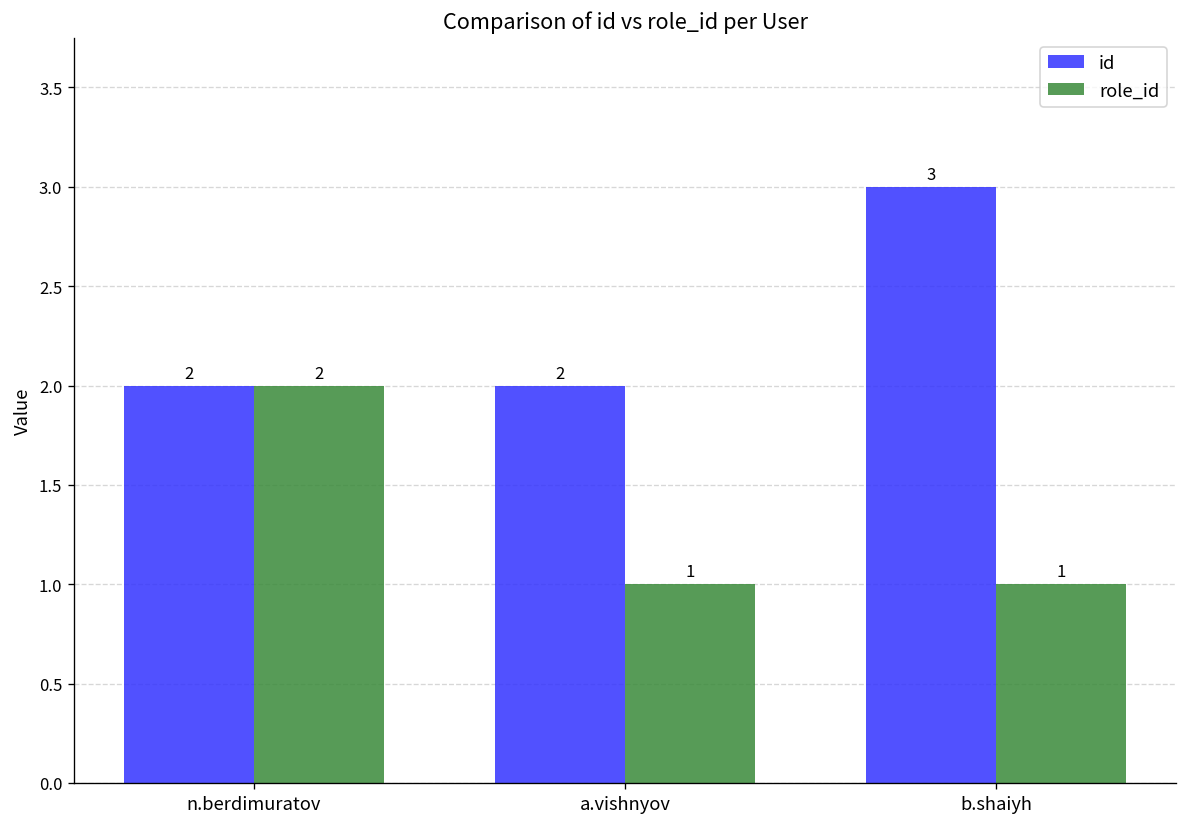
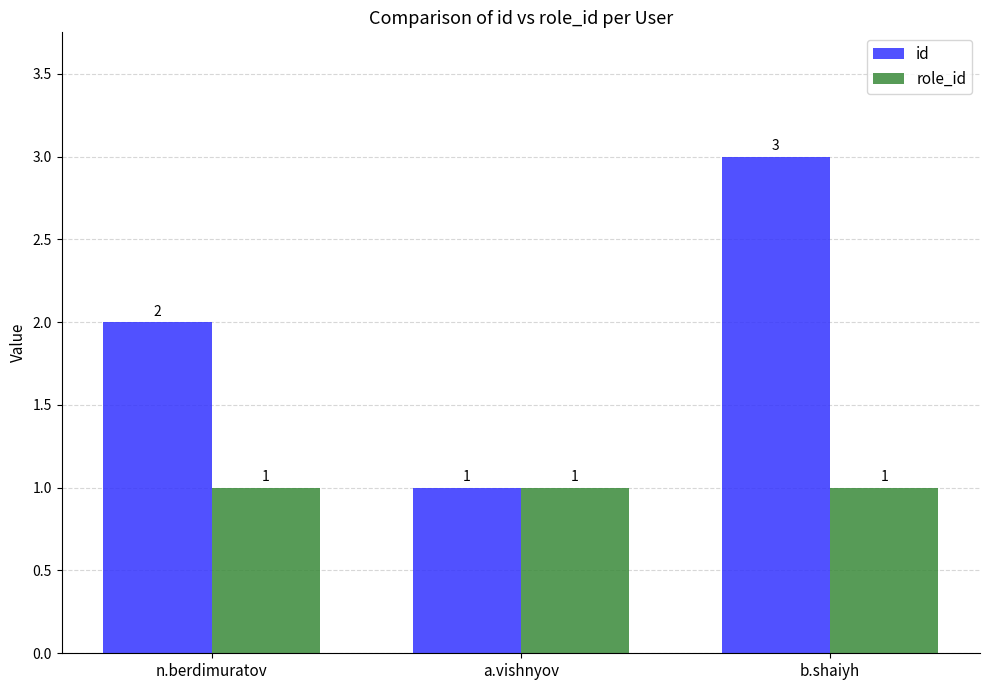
  {
    "id": {
      "n.berdimuratov": 2,
-     "a.vishnyov": 2,
+     "a.vishnyov": 1,
      "b.shaiyh": 3
    },
    "role_id": {
-     "n.berdimuratov": 2,
+     "n.berdimuratov": 1,
      "a.vishnyov": 1,
      "b.shaiyh": 1
    }
  }
